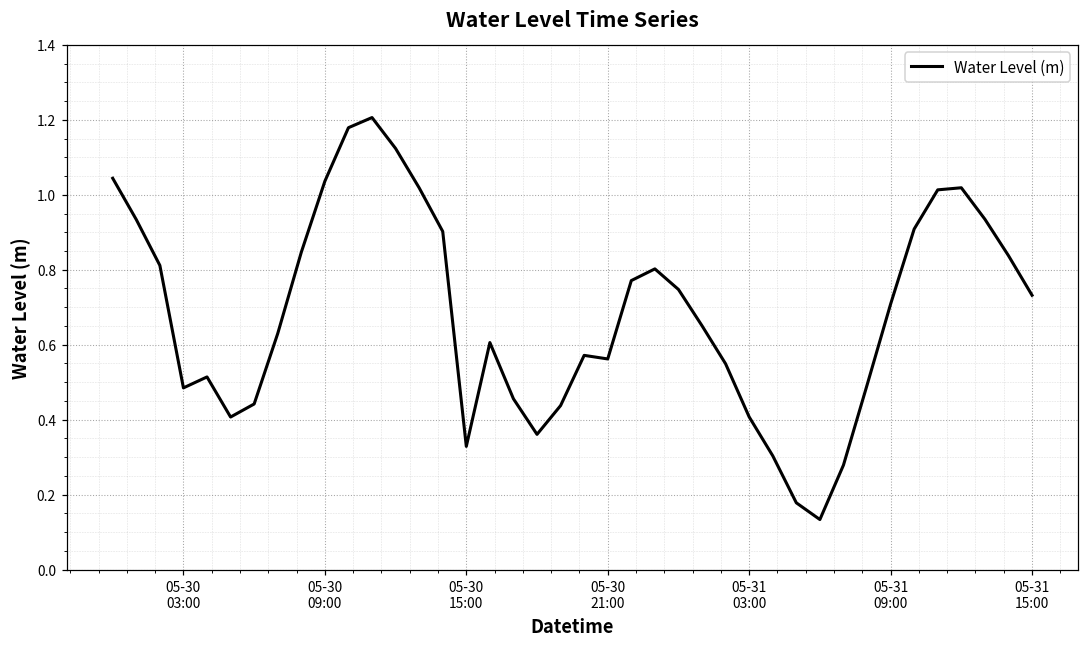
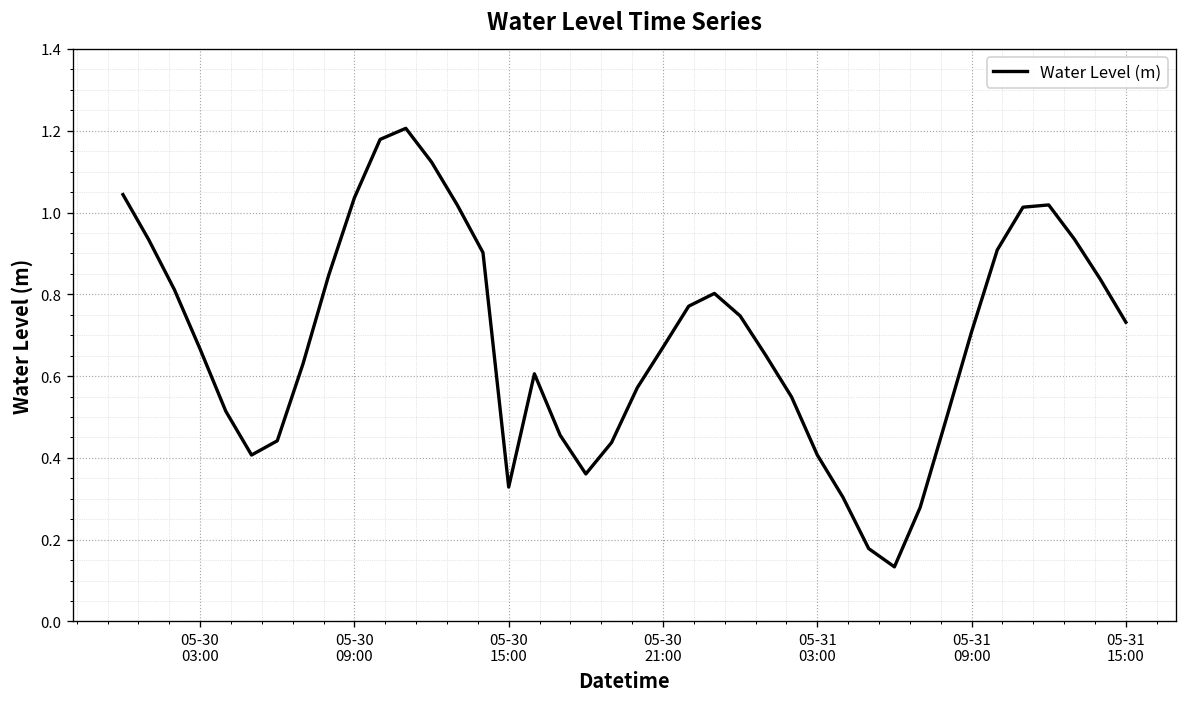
  {
-   "05-30 03:00": 0.48,
+   "05-30 03:00": 0.67,
    "05-30 09:00": 1.04,
    "05-30 15:00": 0.33,
-   "05-30 21:00": 0.56,
+   "05-30 21:00": 0.67,
    "05-31 03:00": 0.41,
    "05-31 09:00": 0.71,
    "05-31 15:00": 0.73
  }
